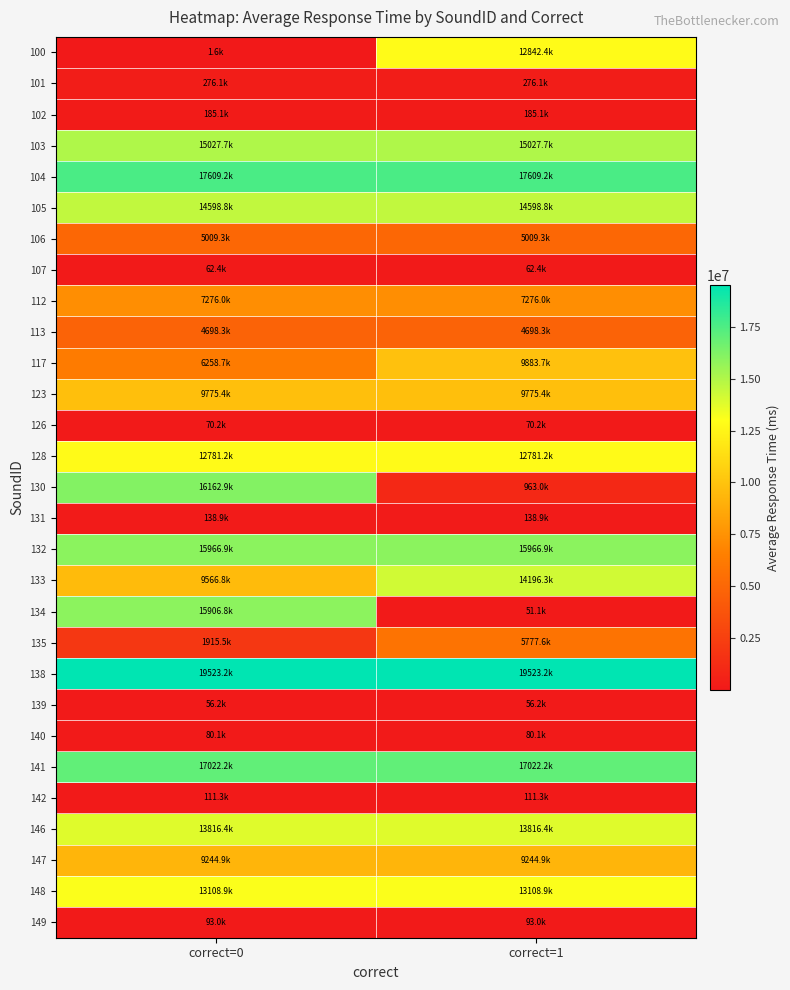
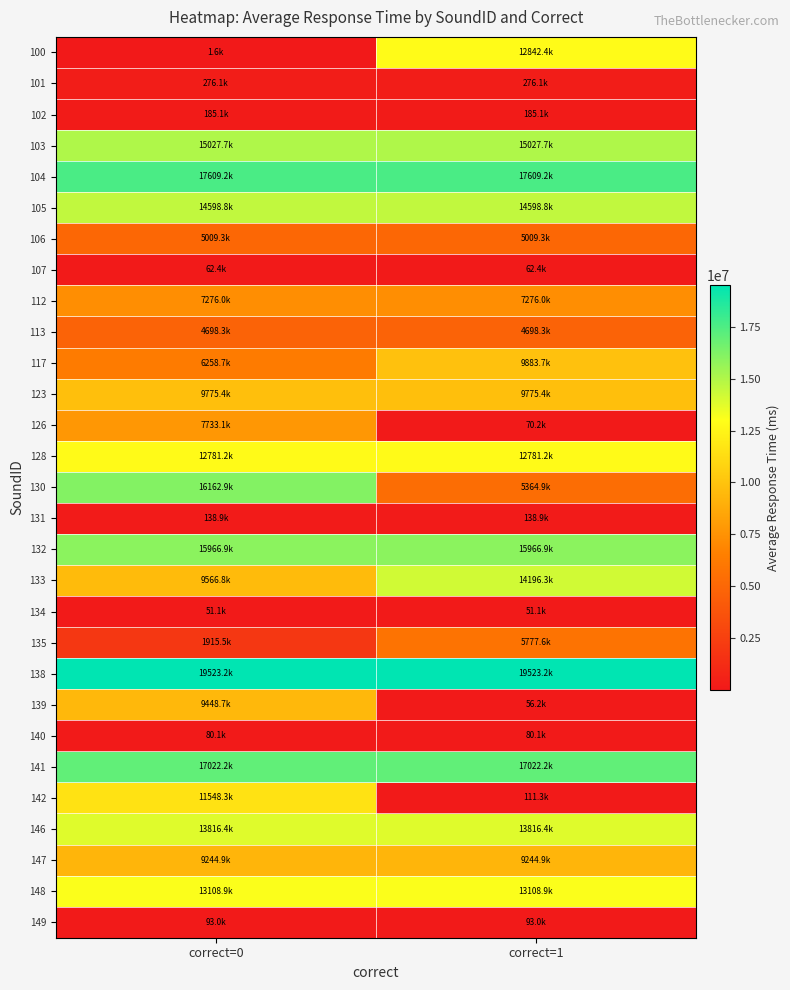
  {
    "100": {
      "correct=0": "1.6k",
      "correct=1": "12842.4k"
    },
    "101": {
      "correct=0": "276.1k",
      "correct=1": "276.1k"
    },
    "102": {
      "correct=0": "185.1k",
      "correct=1": "185.1k"
    },
    "103": {
      "correct=0": "15027.7k",
      "correct=1": "15027.7k"
    },
    "104": {
      "correct=0": "17609.2k",
      "correct=1": "17609.2k"
    },
    "105": {
      "correct=0": "14598.8k",
      "correct=1": "14598.8k"
    },
    "106": {
      "correct=0": "5009.3k",
      "correct=1": "5009.3k"
    },
    "107": {
      "correct=0": "62.4k",
      "correct=1": "62.4k"
    },
    "112": {
      "correct=0": "7276.0k",
      "correct=1": "7276.0k"
    },
    "113": {
      "correct=0": "4698.3k",
      "correct=1": "4698.3k"
    },
    "117": {
      "correct=0": "6258.7k",
      "correct=1": "9883.7k"
    },
    "123": {
      "correct=0": "9775.4k",
      "correct=1": "9775.4k"
    },
    "126": {
-     "correct=0": "70.2k",
+     "correct=0": "7733.1k",
      "correct=1": "70.2k"
    },
    "128": {
      "correct=0": "12781.2k",
      "correct=1": "12781.2k"
    },
    "130": {
      "correct=0": "16162.9k",
-     "correct=1": "963.0k"
+     "correct=1": "5364.9k"
    },
    "131": {
      "correct=0": "138.9k",
      "correct=1": "138.9k"
    },
    "132": {
      "correct=0": "15966.9k",
      "correct=1": "15966.9k"
    },
    "133": {
      "correct=0": "9566.8k",
      "correct=1": "14196.3k"
    },
    "134": {
-     "correct=0": "15906.8k",
+     "correct=0": "51.1k",
      "correct=1": "51.1k"
    },
    "135": {
      "correct=0": "1915.5k",
      "correct=1": "5777.6k"
    },
    "138": {
      "correct=0": "19523.2k",
      "correct=1": "19523.2k"
    },
    "139": {
-     "correct=0": "56.2k",
+     "correct=0": "9448.7k",
      "correct=1": "56.2k"
    },
    "140": {
      "correct=0": "80.1k",
      "correct=1": "80.1k"
    },
    "141": {
      "correct=0": "17022.2k",
      "correct=1": "17022.2k"
    },
    "142": {
-     "correct=0": "111.3k",
+     "correct=0": "11548.3k",
      "correct=1": "111.3k"
    },
    "146": {
      "correct=0": "13816.4k",
      "correct=1": "13816.4k"
    },
    "147": {
      "correct=0": "9244.9k",
      "correct=1": "9244.9k"
    },
    "148": {
      "correct=0": "13108.9k",
      "correct=1": "13108.9k"
    },
    "149": {
      "correct=0": "93.0k",
      "correct=1": "93.0k"
    }
  }
